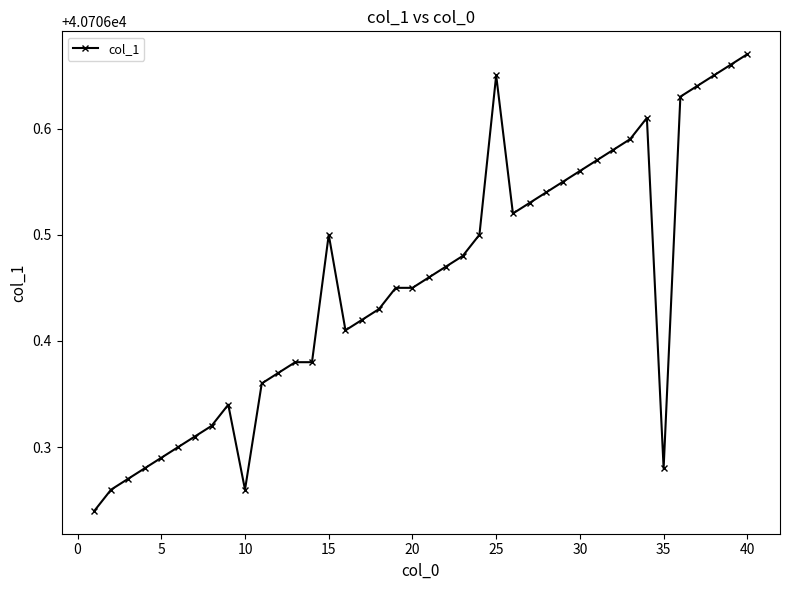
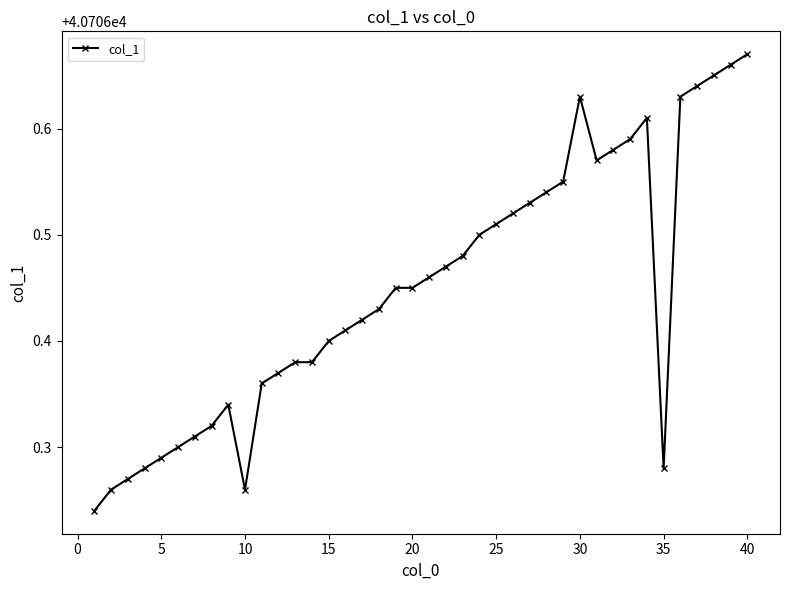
  {
    "5": 40706.29,
    "10": 40706.26,
-   "15": 40706.5,
+   "15": 40706.4,
    "20": 40706.45,
-   "25": 40706.65,
-   "30": 40706.56,
+   "25": 40706.51,
+   "30": 40706.63,
    "35": 40706.28,
    "40": 40706.67
  }
